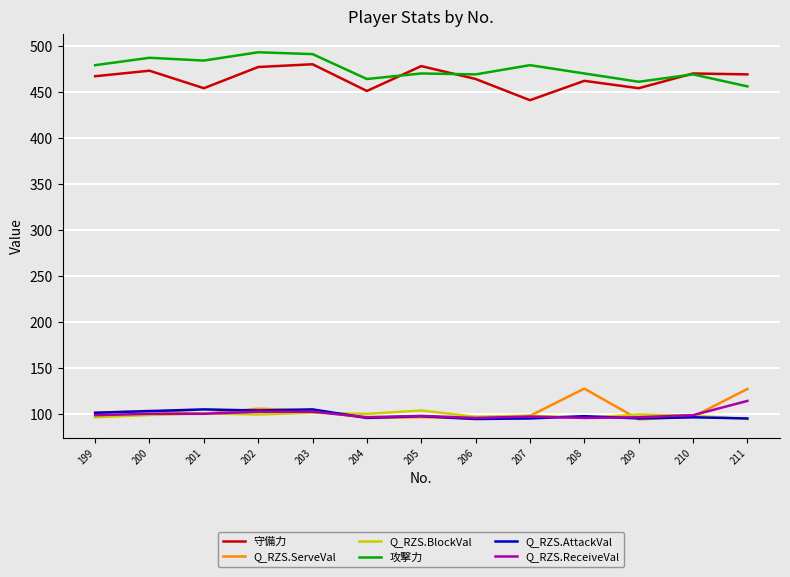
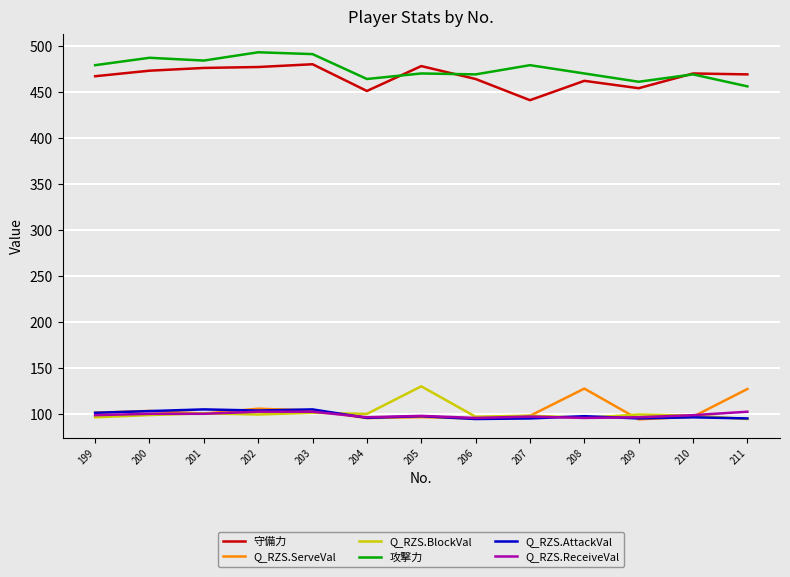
  {
    "守備力": {
      "199": 470,
      "200": 470,
-     "201": 450,
+     "201": 480,
      "202": 480,
      "203": 480,
      "204": 450,
      "205": 480,
      "206": 460,
      "207": 440,
      "208": 460,
      "209": 450,
      "211": 470
    },
    "Q_RZS.ServeVal": {
      "208": 130,
      "211": 130
    },
    "Q_RZS.BlockVal": {
      "202": 100,
      "204": 100,
-     "205": 100,
+     "205": 130,
      "209": 100
    },
    "攻撃力": {
      "199": 480,
      "200": 490,
      "201": 480,
      "202": 490,
      "203": 490,
      "204": 460,
      "205": 470,
      "206": 470,
      "207": 480,
      "208": 470,
      "209": 460,
      "211": 460
    },
    "Q_RZS.AttackVal": {
      "201": 110
    },
    "Q_RZS.ReceiveVal": {
-     "211": 110
+     "211": 100
    }
  }
